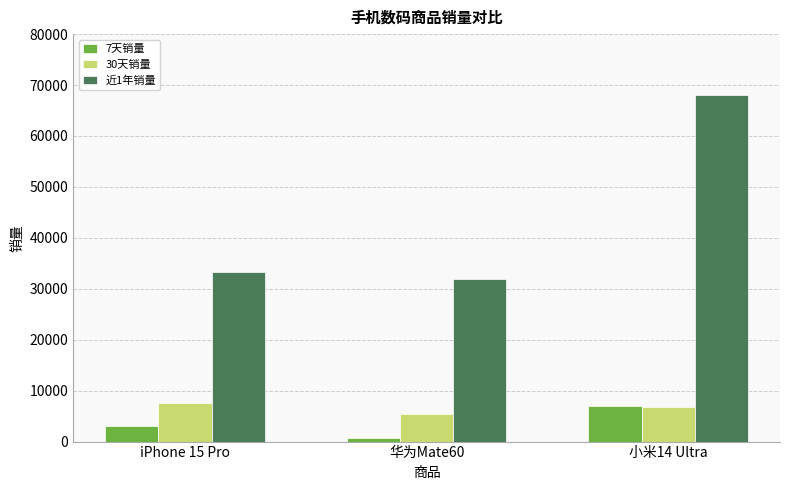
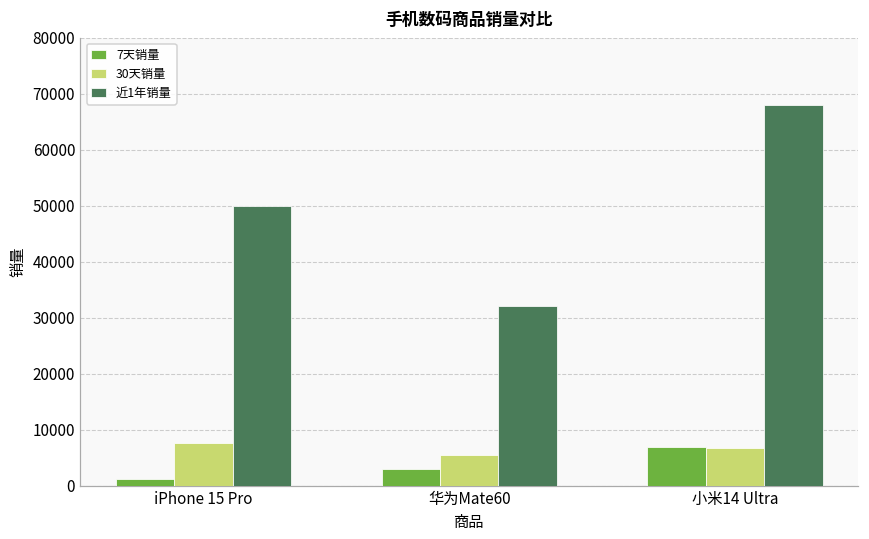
  {
    "7天销量": {
-     "iPhone 15 Pro": 3000,
-     "华为Mate60": 1000,
+     "iPhone 15 Pro": 1000,
+     "华为Mate60": 3000,
      "小米14 Ultra": 7000
    },
    "30天销量": {
      "iPhone 15 Pro": 8000,
      "华为Mate60": 6000,
      "小米14 Ultra": 7000
    },
    "近1年销量": {
-     "iPhone 15 Pro": 33000,
+     "iPhone 15 Pro": 50000,
      "华为Mate60": 32000,
      "小米14 Ultra": 68000
    }
  }
